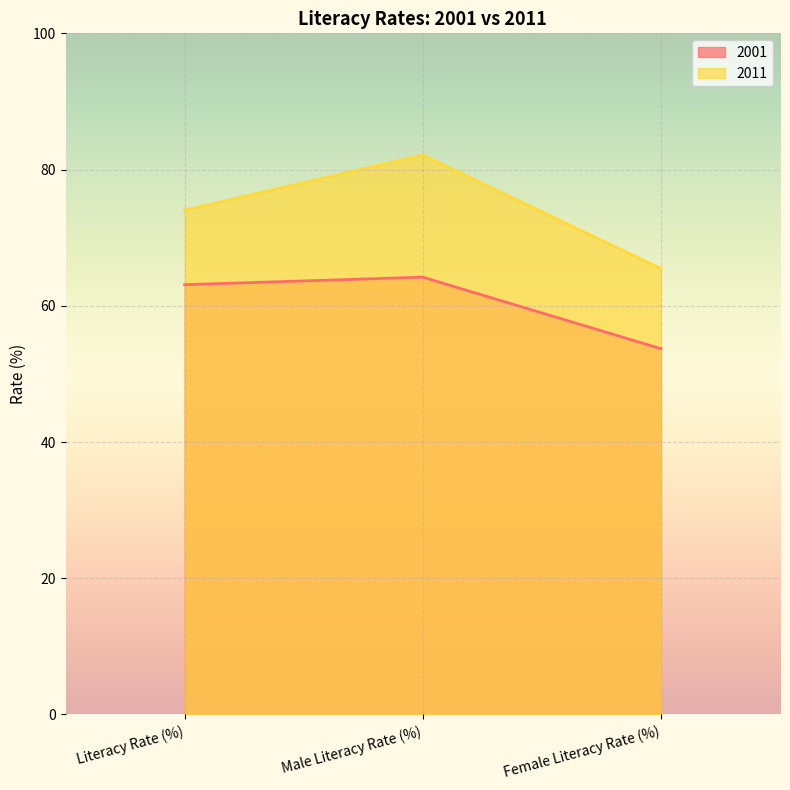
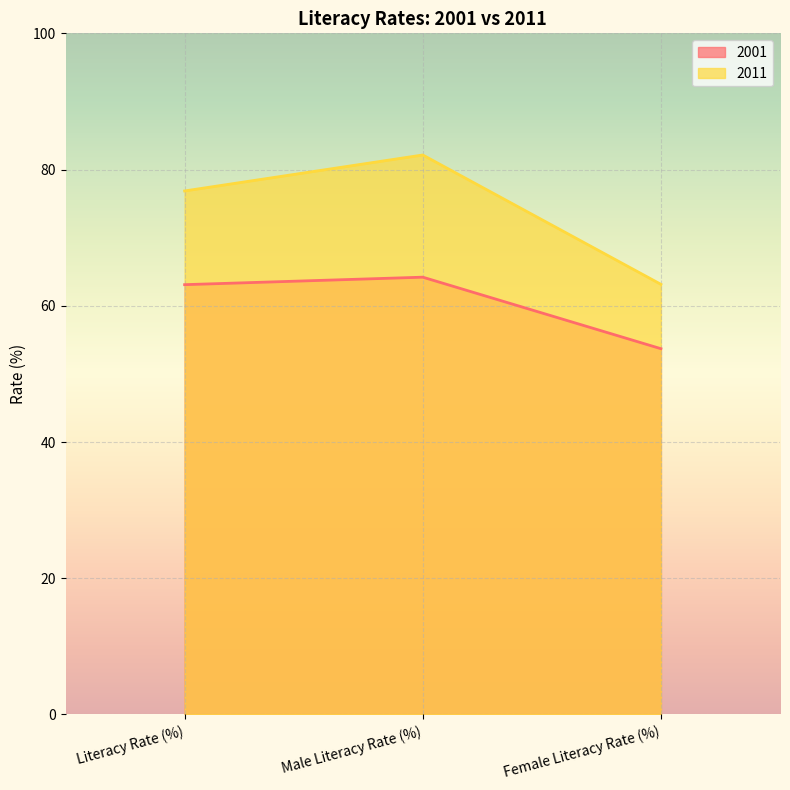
  {
    "2001": {
      "Literacy Rate (%)": 63,
      "Male Literacy Rate (%)": 64,
      "Female Literacy Rate (%)": 54
    },
    "2011": {
-     "Literacy Rate (%)": 74,
+     "Literacy Rate (%)": 77,
      "Male Literacy Rate (%)": 82,
-     "Female Literacy Rate (%)": 65
+     "Female Literacy Rate (%)": 63
    }
  }
